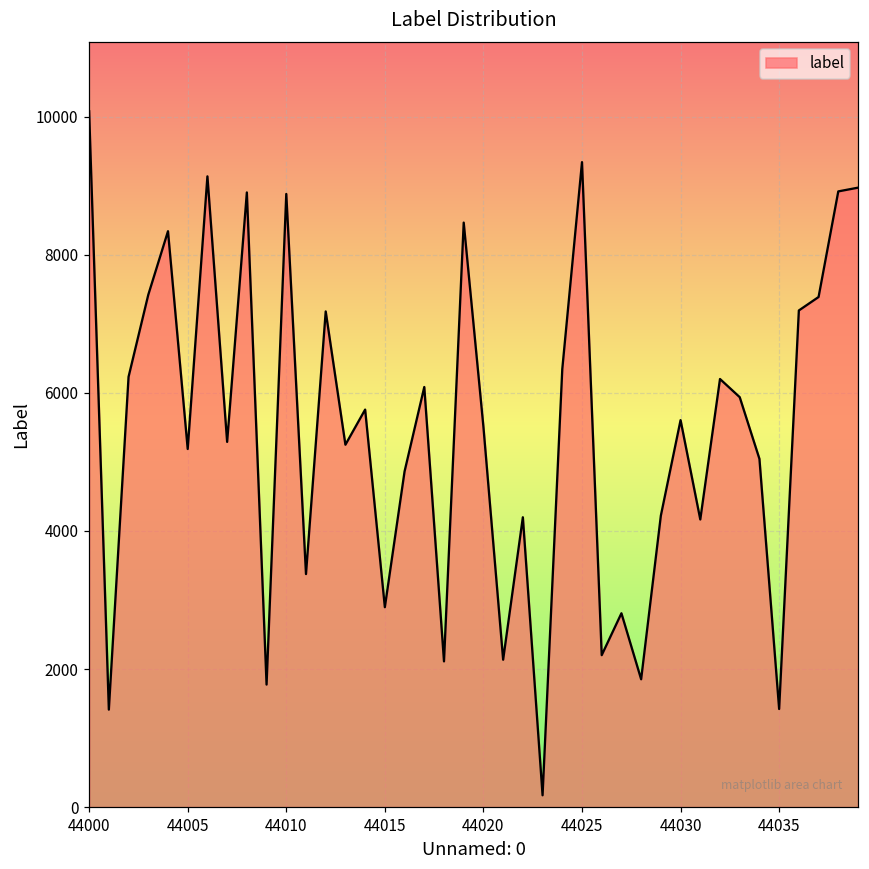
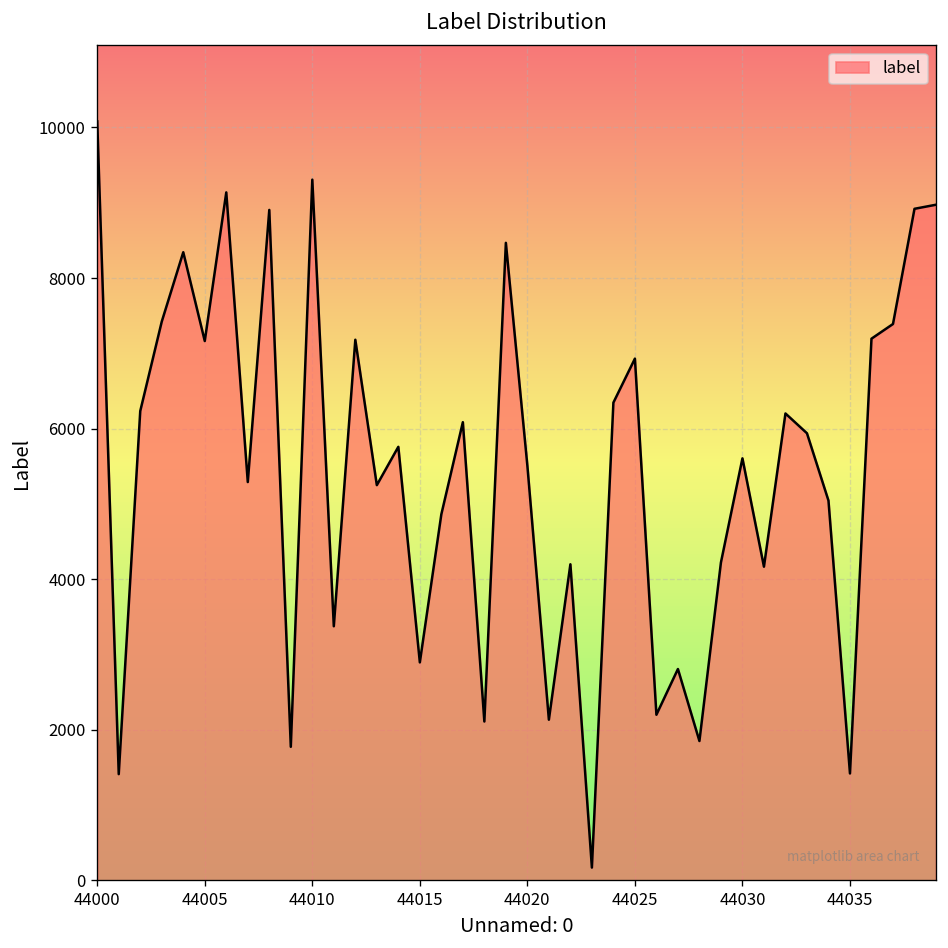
  {
    "44000": 10100,
-   "44005": 5200,
-   "44010": 8900,
+   "44005": 7200,
+   "44010": 9300,
    "44015": 2900,
    "44020": 5500,
-   "44025": 9300,
+   "44025": 6900,
    "44030": 5600,
    "44035": 1400
  }
